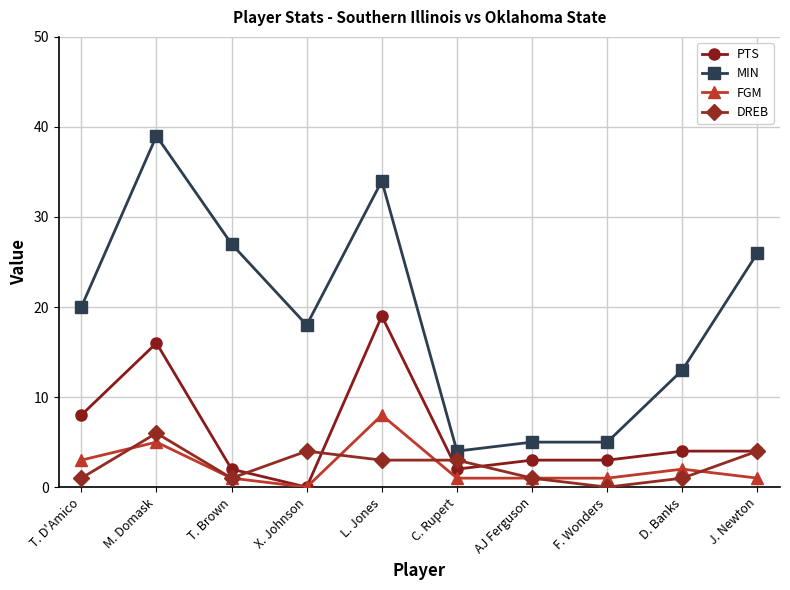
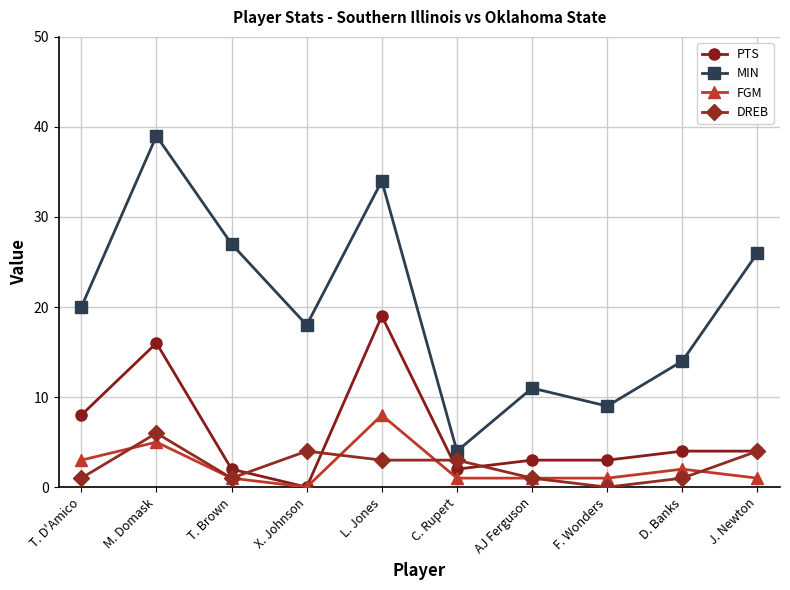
  {
    "MIN": {
      "T. D'Amico": 20,
      "M. Domask": 39,
      "T. Brown": 27,
      "X. Johnson": 18,
      "L. Jones": 34,
      "C. Rupert": 4,
-     "AJ Ferguson": 5,
-     "F. Wonders": 5,
-     "D. Banks": 13,
+     "AJ Ferguson": 11,
+     "F. Wonders": 9,
+     "D. Banks": 14,
      "J. Newton": 26
    }
  }
